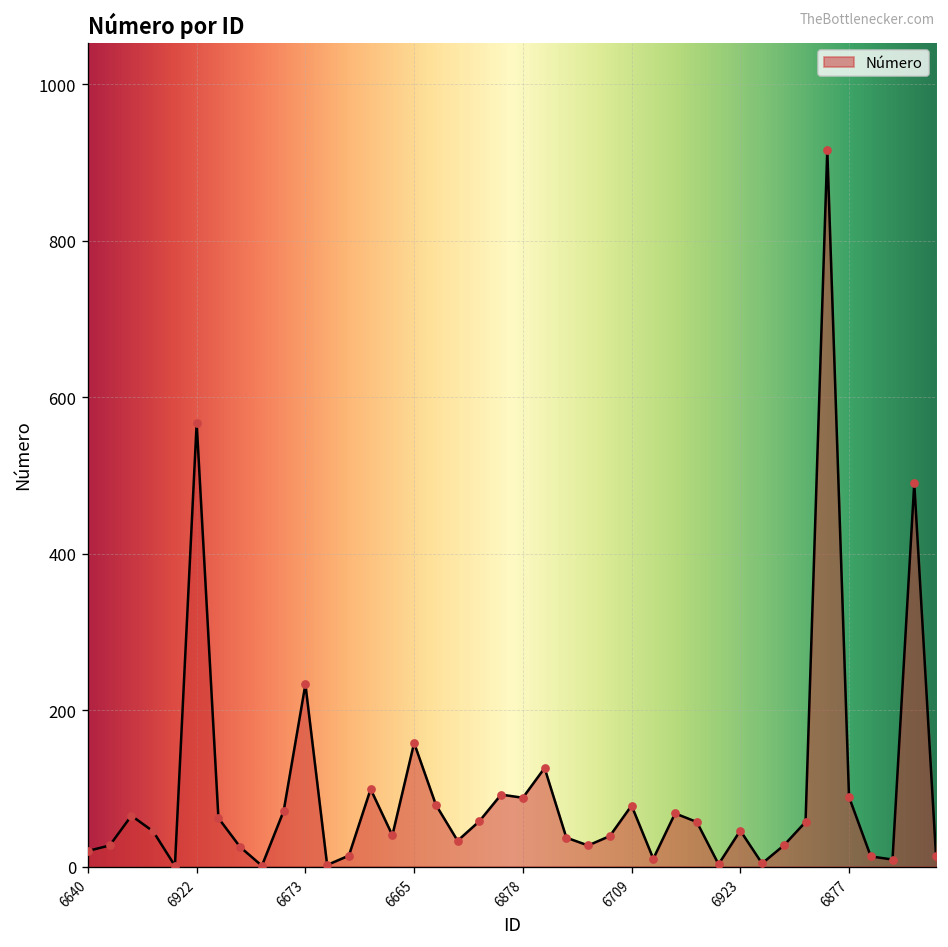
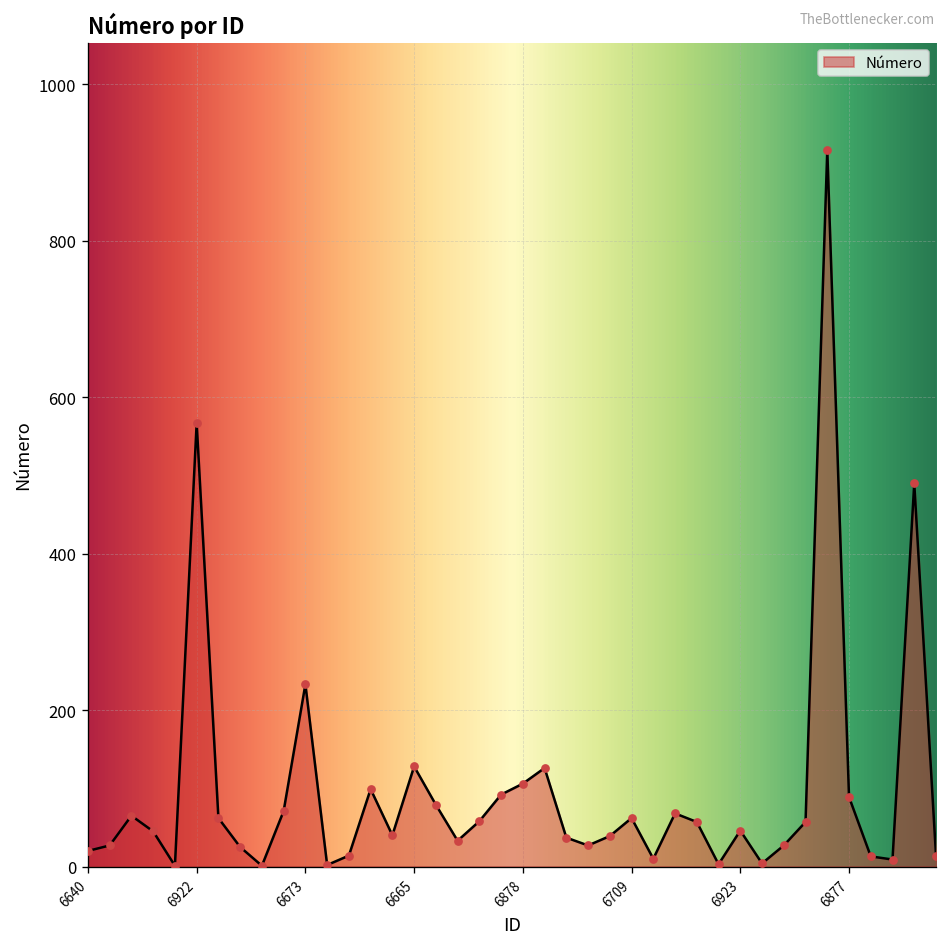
  {
    "6640": 20,
    "6922": 570,
    "6673": 230,
-   "6665": 160,
-   "6878": 90,
-   "6709": 80,
+   "6665": 130,
+   "6878": 110,
+   "6709": 60,
    "6923": 50,
    "6877": 90
  }
